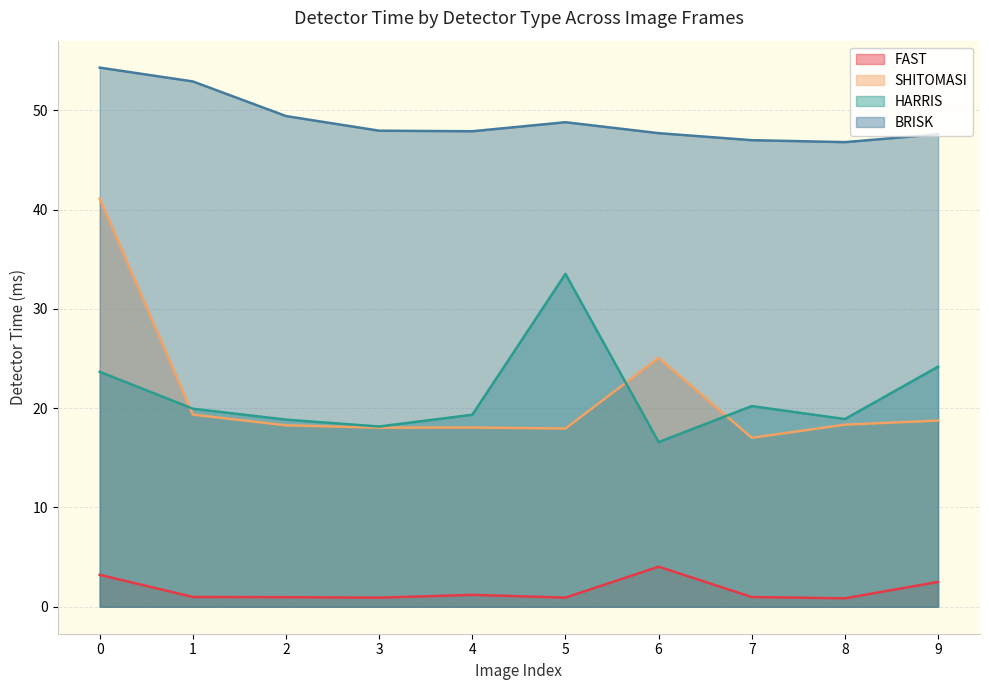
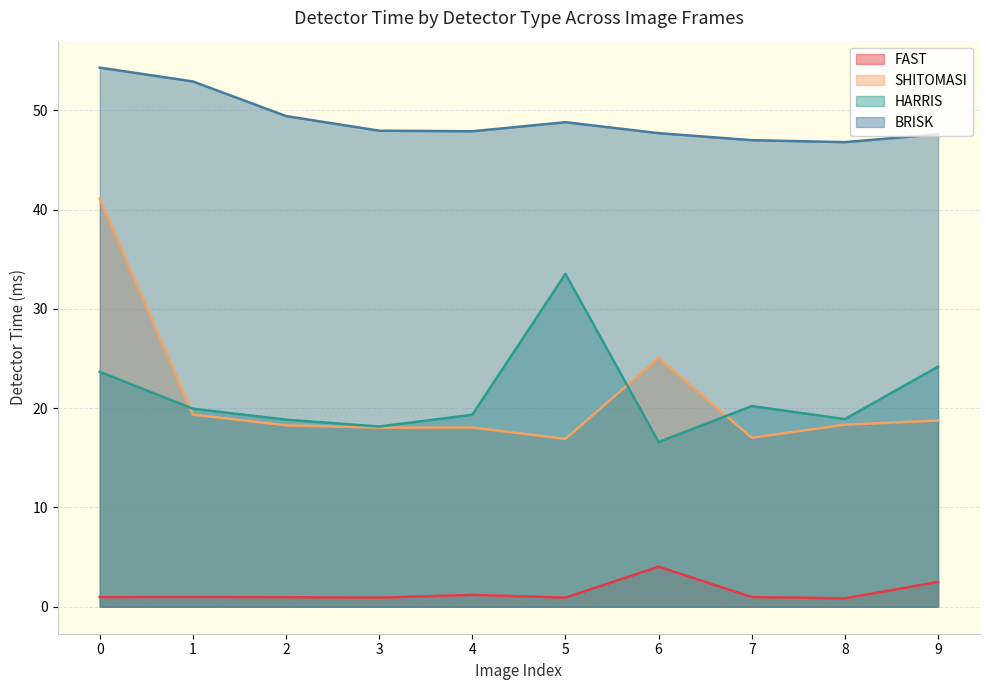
  {
    "FAST": {
-     "0": 3,
+     "0": 1,
      "1": 1,
      "2": 1,
      "3": 1,
      "4": 1,
      "5": 1,
      "6": 4,
      "7": 1,
      "8": 1,
      "9": 3
    },
    "SHITOMASI": {
      "0": 41,
      "1": 19,
      "2": 18,
      "4": 18,
-     "5": 18,
+     "5": 17,
      "6": 25,
      "7": 17,
      "8": 18,
      "9": 19
    }
  }
